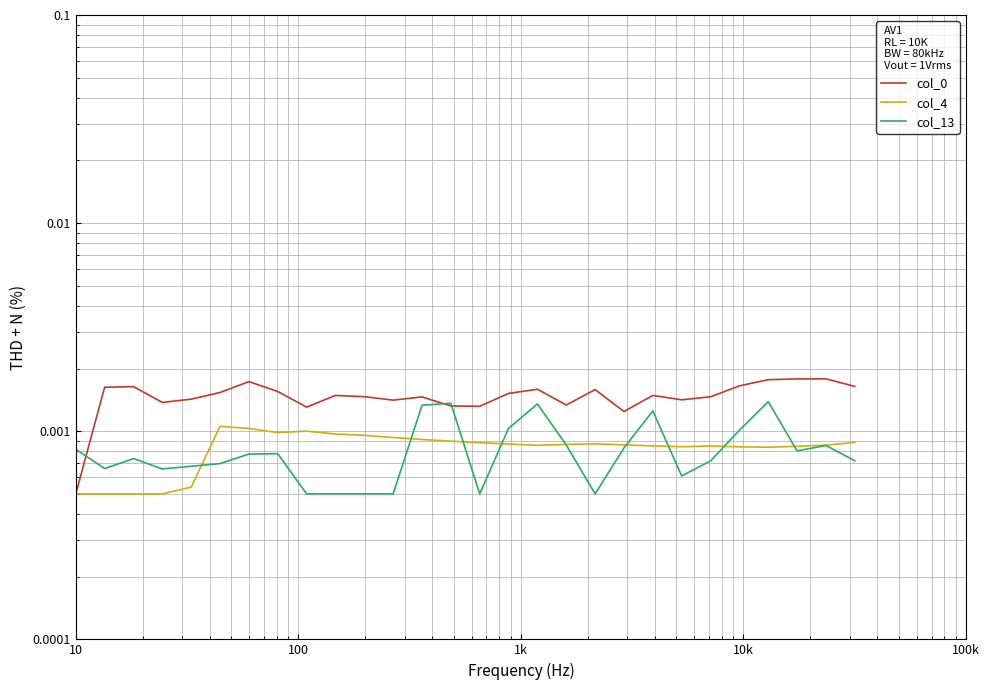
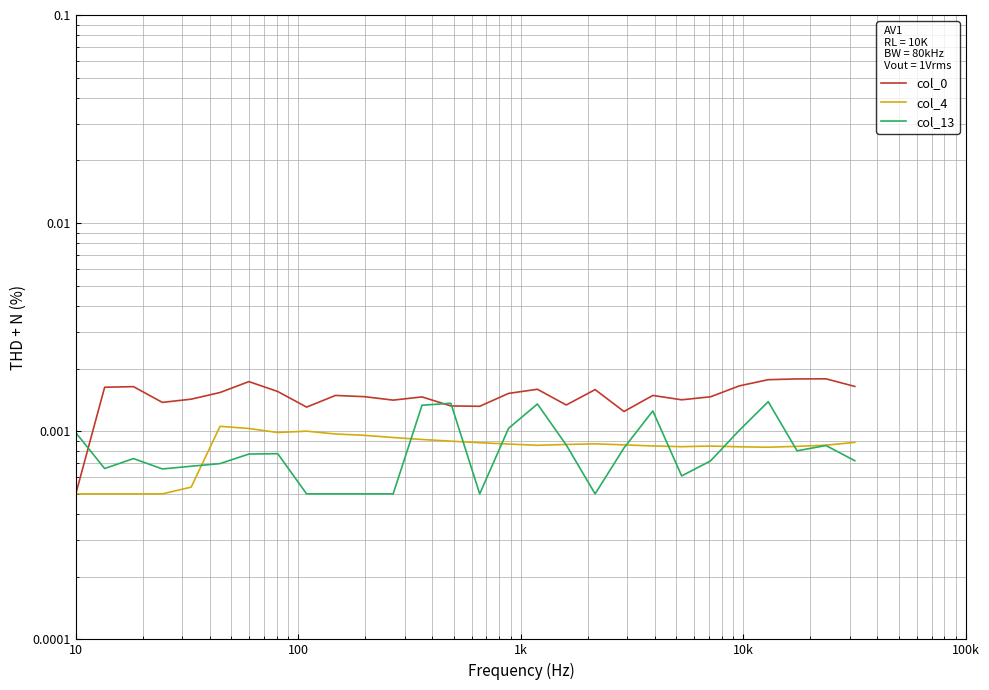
  {
    "col_13": {
-     "10": 0.00082
+     "10": 0.0010
    }
  }
